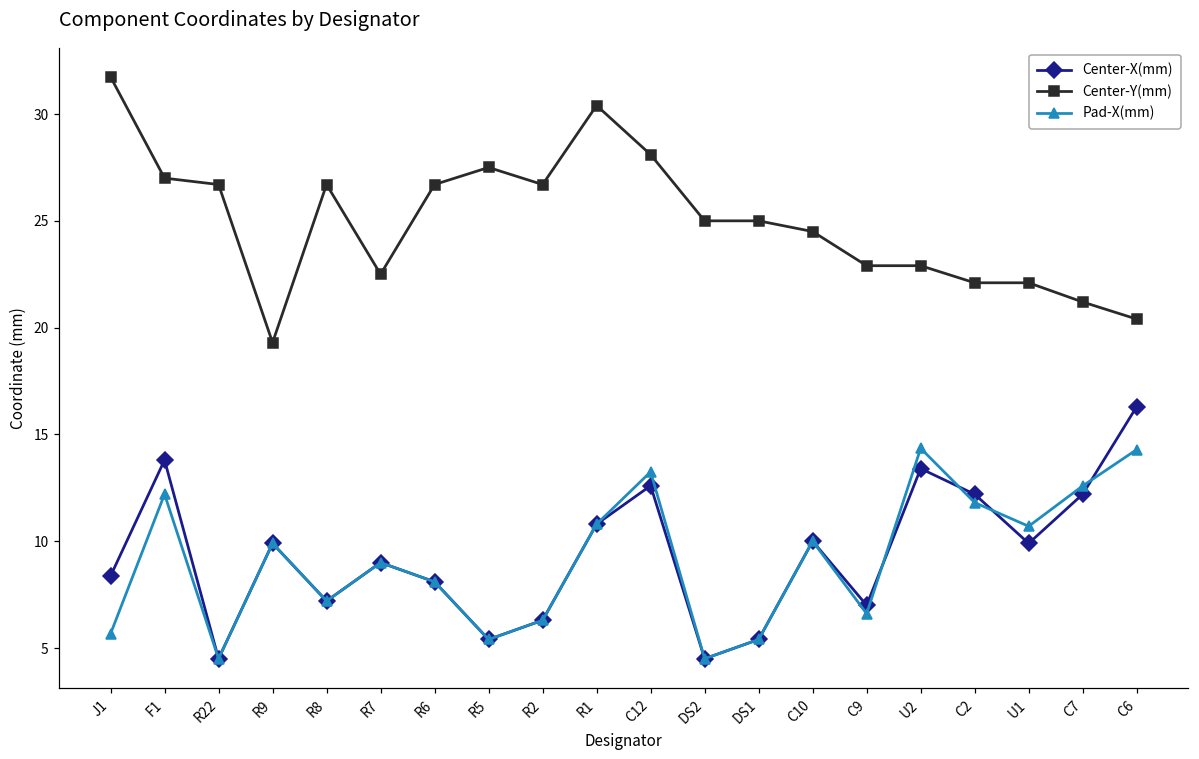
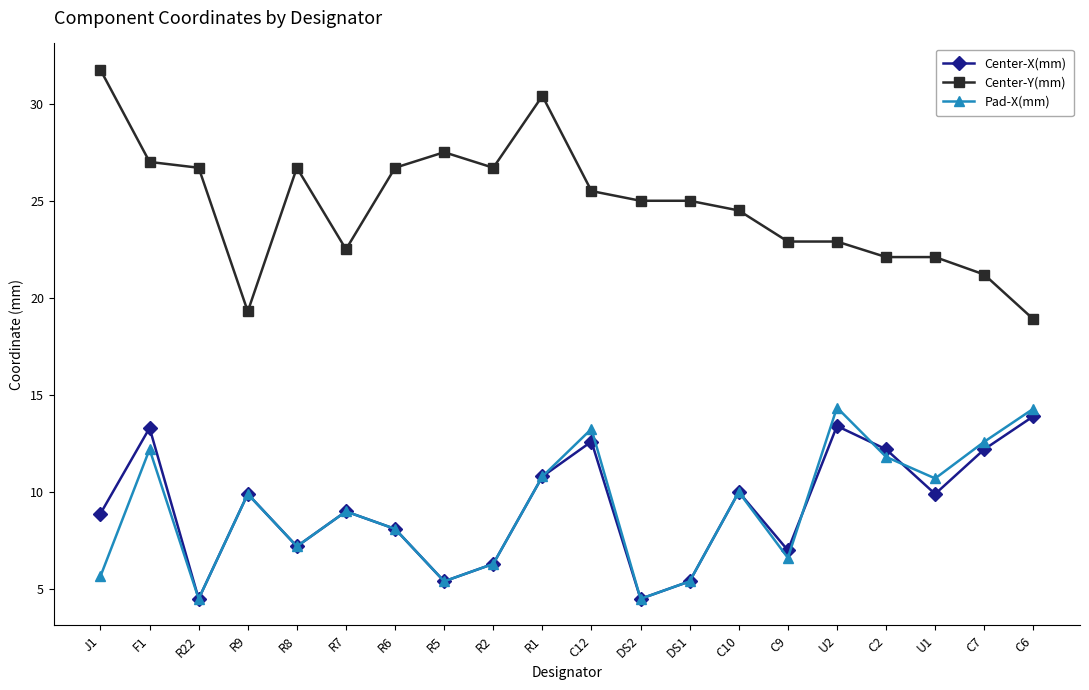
  {
    "Center-X(mm)": {
-     "J1": 8.4,
-     "F1": 13.8,
+     "J1": 8.9,
+     "F1": 13.3,
      "C12": 12.6,
      "C9": 7.0,
      "U2": 13.4,
      "C2": 12.2,
      "U1": 9.9,
      "C7": 12.2,
-     "C6": 16.3
+     "C6": 13.9
    },
    "Center-Y(mm)": {
      "J1": 31.7,
      "F1": 27.0,
      "R22": 26.7,
      "R9": 19.3,
      "R8": 26.7,
      "R7": 22.5,
      "R6": 26.7,
      "R5": 27.5,
      "R2": 26.7,
      "R1": 30.4,
-     "C12": 28.1,
+     "C12": 25.5,
      "DS2": 25.0,
      "DS1": 25.0,
      "C10": 24.5,
      "C9": 22.9,
      "U2": 22.9,
      "C2": 22.1,
      "U1": 22.1,
      "C7": 21.2,
-     "C6": 20.4
+     "C6": 18.9
    },
    "Pad-X(mm)": {
      "J1": 5.7,
      "F1": 12.2,
      "C12": 13.3,
      "C9": 6.6,
      "U2": 14.4,
      "C2": 11.8,
      "U1": 10.7,
      "C7": 12.6,
      "C6": 14.3
    }
  }
